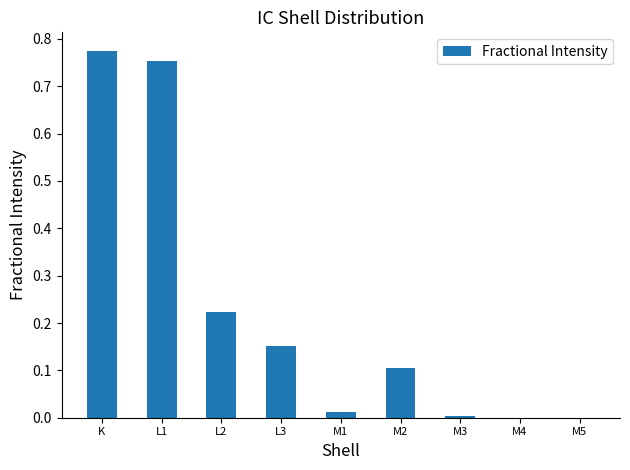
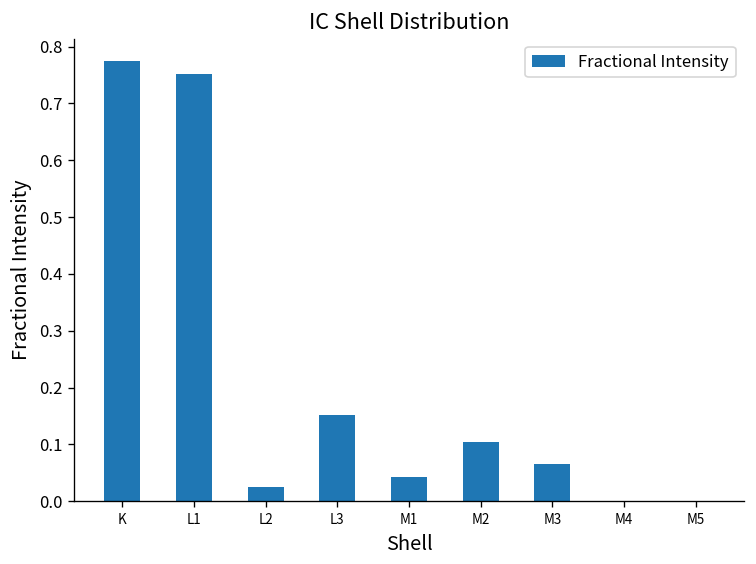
  {
    "K": 0.78,
    "L1": 0.75,
-   "L2": 0.22,
+   "L2": 0.03,
    "L3": 0.15,
-   "M1": 0.01,
+   "M1": 0.04,
    "M2": 0.10,
-   "M3": 0.00
+   "M3": 0.07
  }
